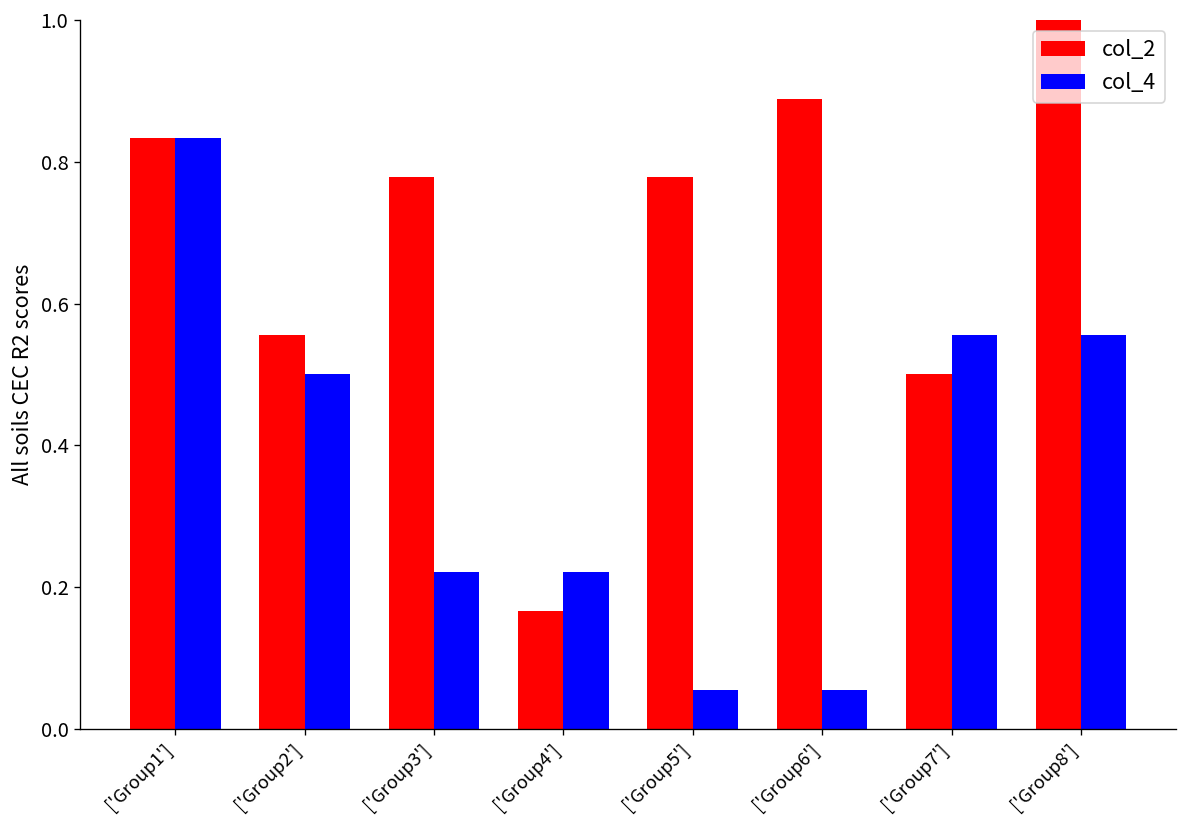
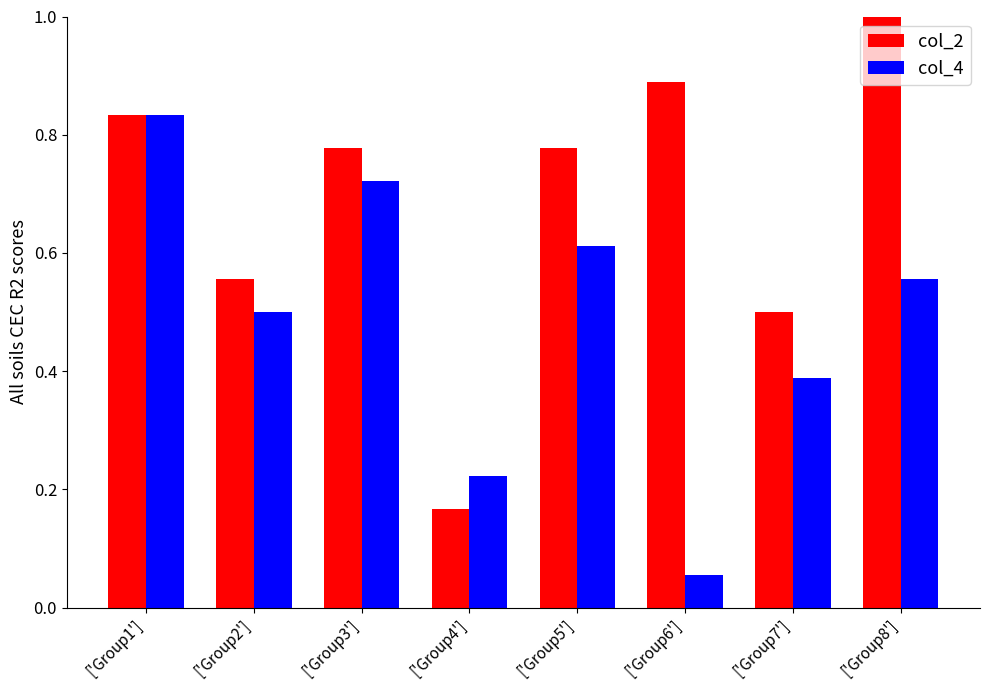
  {
    "col_2": {
      "['Group1']": 0.83,
      "['Group2']": 0.56,
      "['Group3']": 0.78,
      "['Group4']": 0.17,
      "['Group5']": 0.78,
      "['Group6']": 0.89,
      "['Group7']": 0.50,
      "['Group8']": 1.00
    },
    "col_4": {
      "['Group1']": 0.83,
      "['Group2']": 0.50,
-     "['Group3']": 0.22,
+     "['Group3']": 0.72,
      "['Group4']": 0.22,
-     "['Group5']": 0.06,
+     "['Group5']": 0.61,
      "['Group6']": 0.06,
-     "['Group7']": 0.56,
+     "['Group7']": 0.39,
      "['Group8']": 0.56
    }
  }
